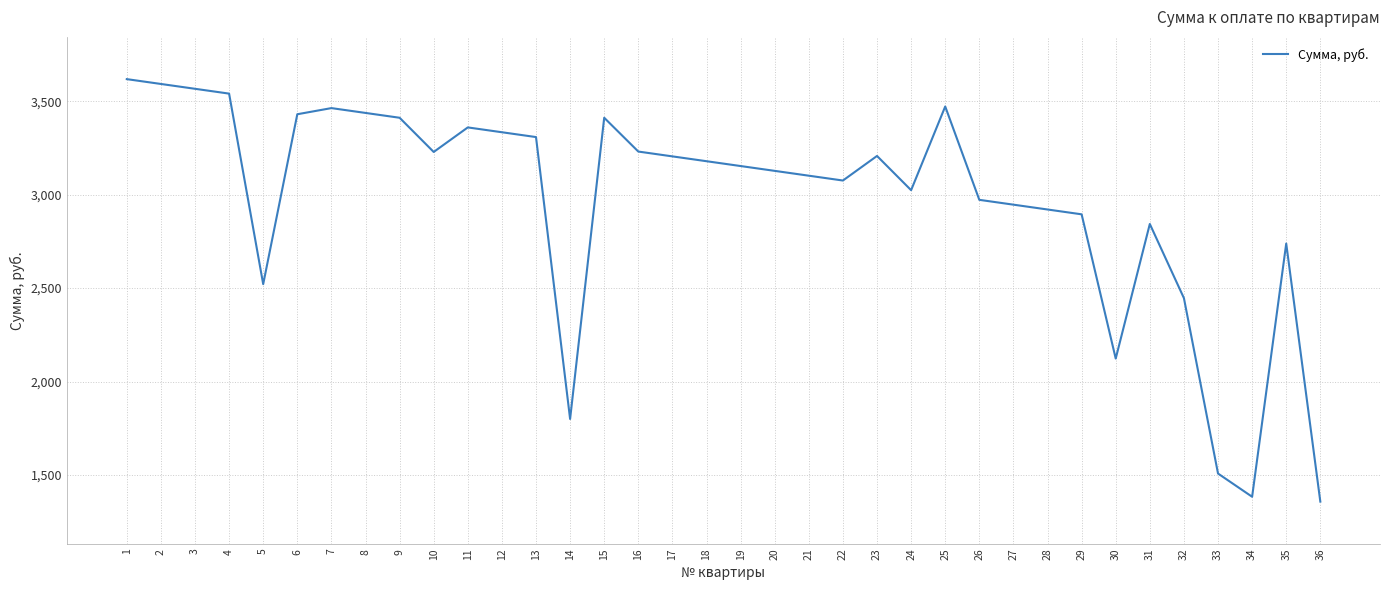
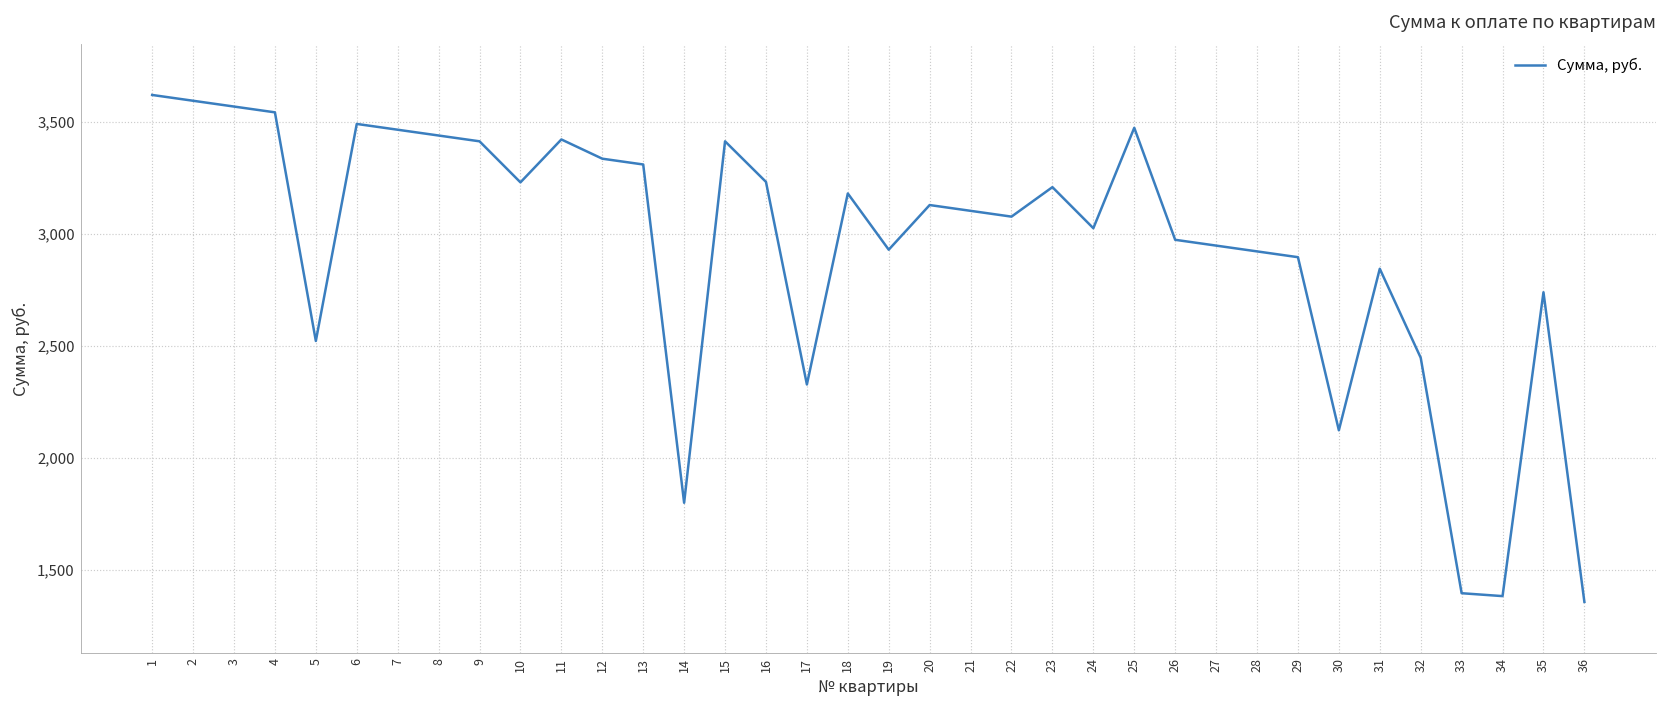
  {
    "1": "3,620",
    "2": "3,590",
    "3": "3,570",
    "4": "3,540",
    "5": "2,520",
-   "6": "3,430",
+   "6": "3,490",
    "7": "3,460",
    "8": "3,440",
    "9": "3,410",
    "10": "3,230",
-   "11": "3,360",
+   "11": "3,420",
    "12": "3,330",
    "13": "3,310",
    "14": "1,800",
    "15": "3,410",
    "16": "3,230",
-   "17": "3,210",
+   "17": "2,330",
    "18": "3,180",
-   "19": "3,150",
+   "19": "2,930",
    "20": "3,130",
    "21": "3,100",
    "22": "3,080",
    "23": "3,210",
    "24": "3,020",
    "25": "3,470",
    "26": "2,970",
    "27": "2,950",
    "28": "2,920",
    "29": "2,900",
    "30": "2,120",
    "31": "2,840",
    "32": "2,450",
-   "33": "1,510",
+   "33": "1,400",
    "34": "1,380",
    "35": "2,740",
    "36": "1,360"
  }
